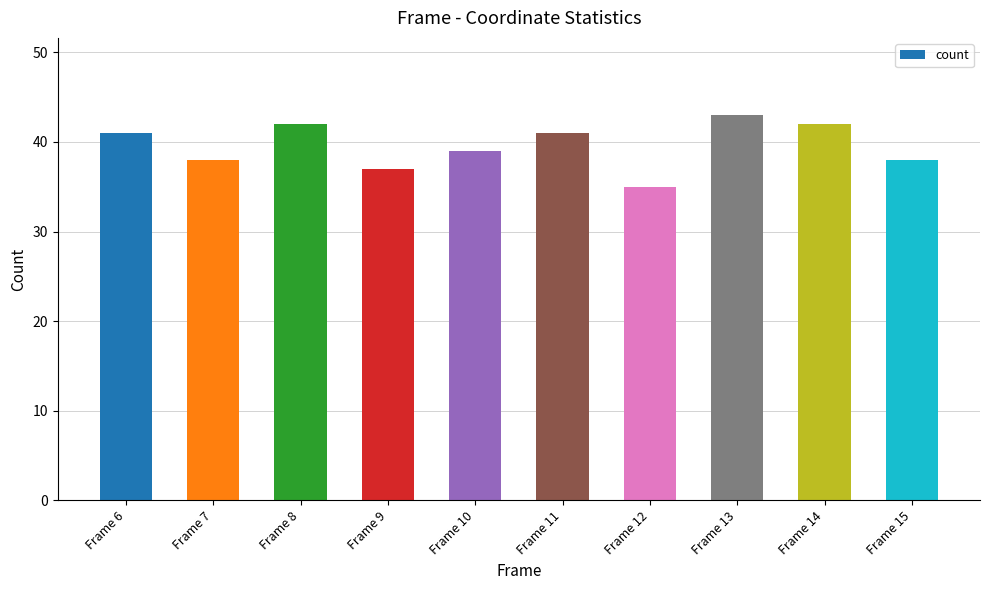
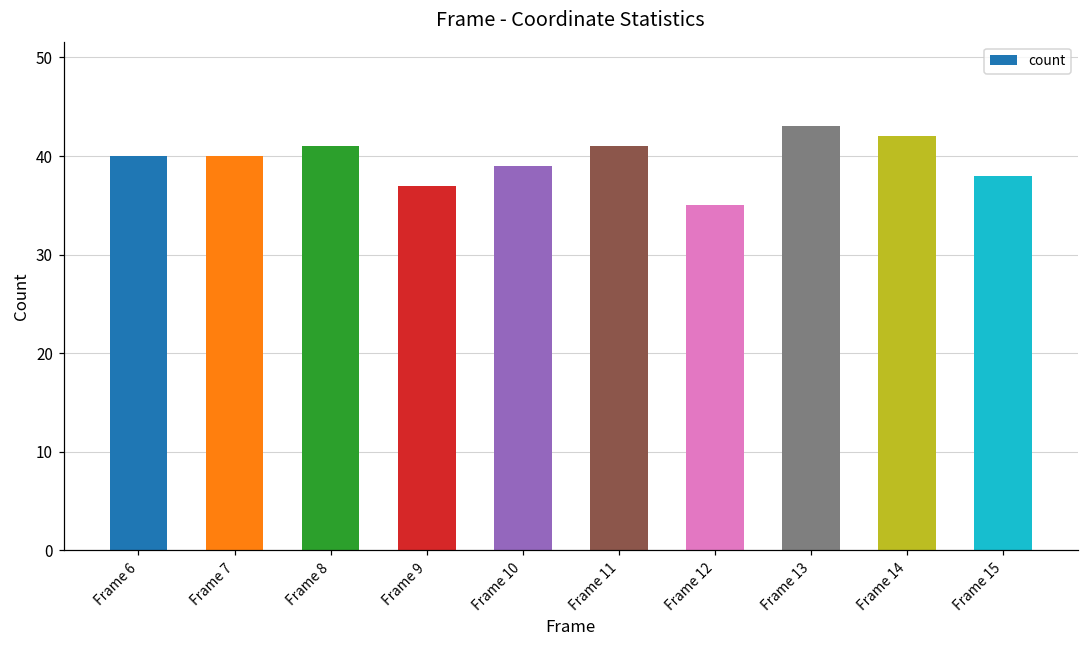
  {
-   "Frame 6": 41,
-   "Frame 7": 38,
-   "Frame 8": 42,
+   "Frame 6": 40,
+   "Frame 7": 40,
+   "Frame 8": 41,
    "Frame 9": 37,
    "Frame 10": 39,
    "Frame 11": 41,
    "Frame 12": 35,
    "Frame 13": 43,
    "Frame 14": 42,
    "Frame 15": 38
  }
